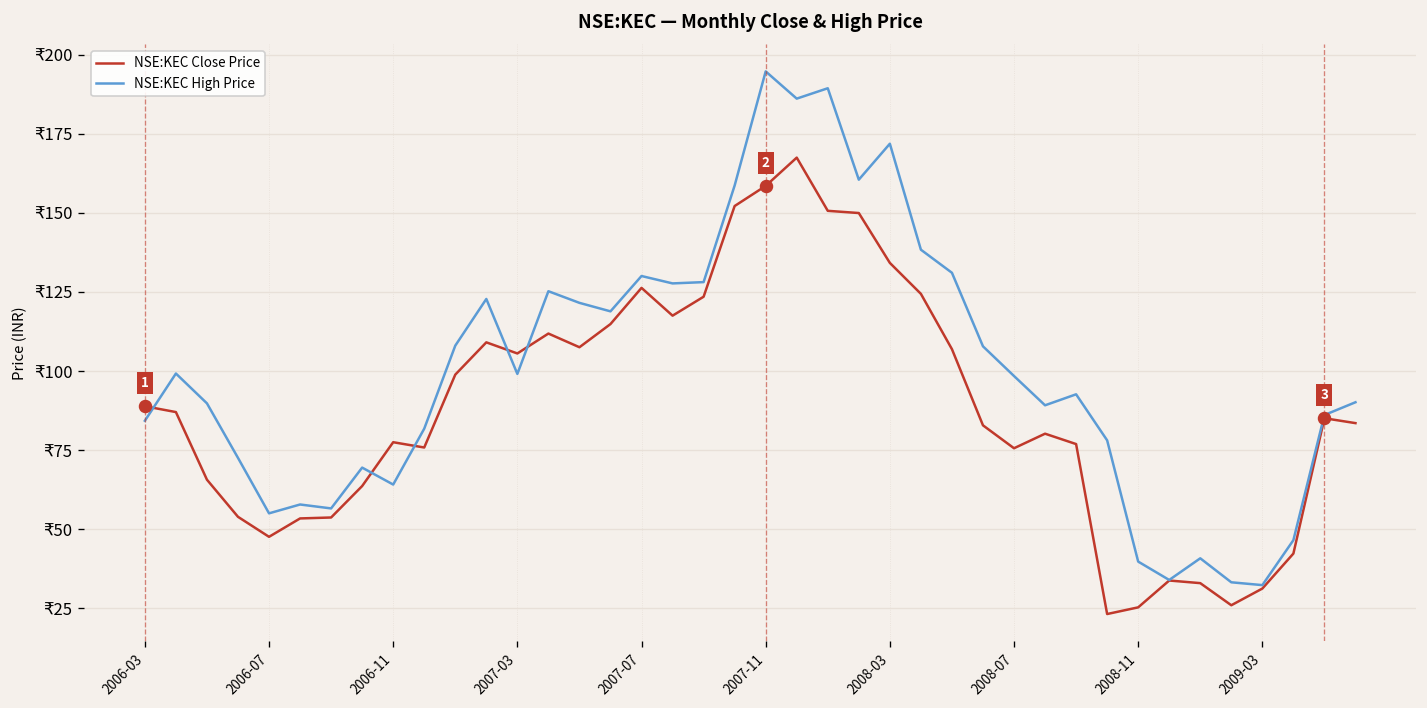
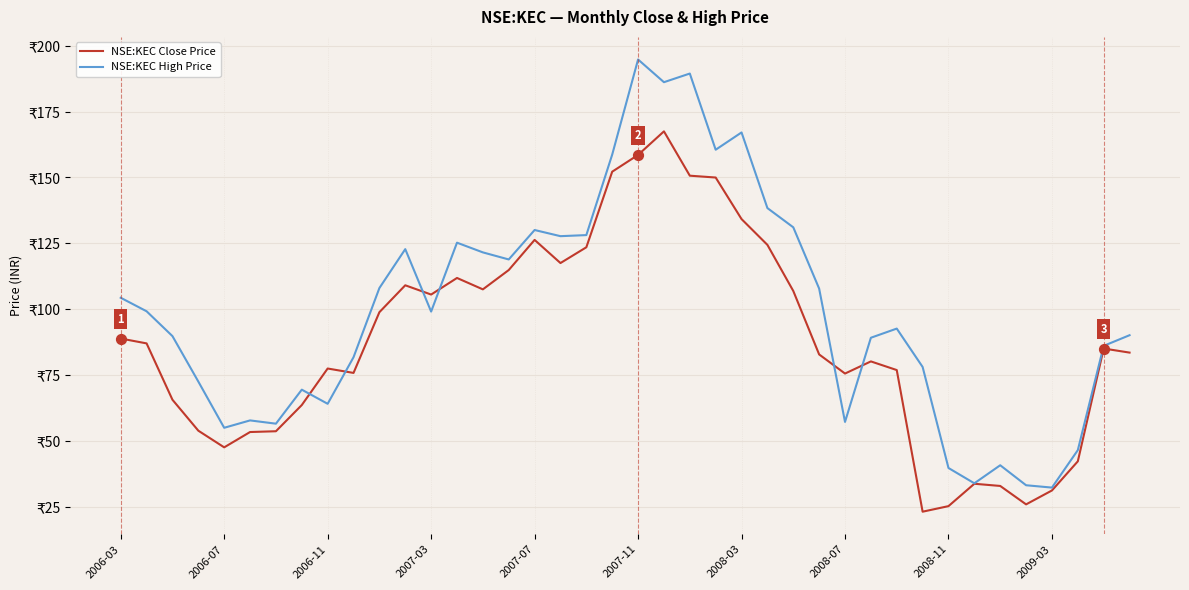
  {
    "NSE:KEC High Price": {
-     "2006-03": "₹84",
+     "2006-03": "₹104",
      "2006-07": "₹55",
      "2006-11": "₹64",
      "2007-03": "₹99",
      "2007-07": "₹130",
      "2007-11": "₹195",
-     "2008-03": "₹172",
-     "2008-07": "₹98",
+     "2008-03": "₹167",
+     "2008-07": "₹57",
      "2008-11": "₹40",
      "2009-03": "₹32"
    }
  }
